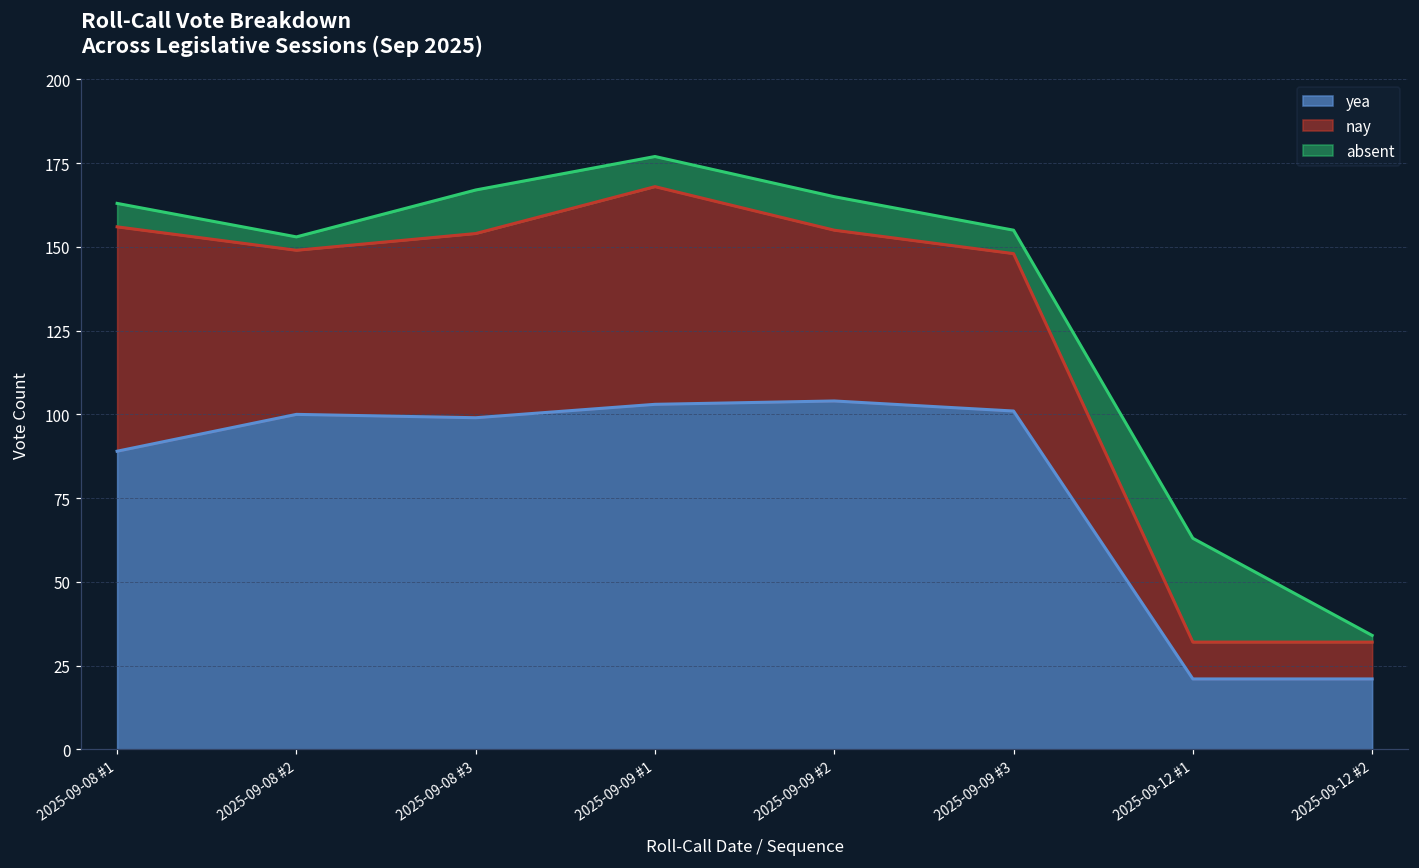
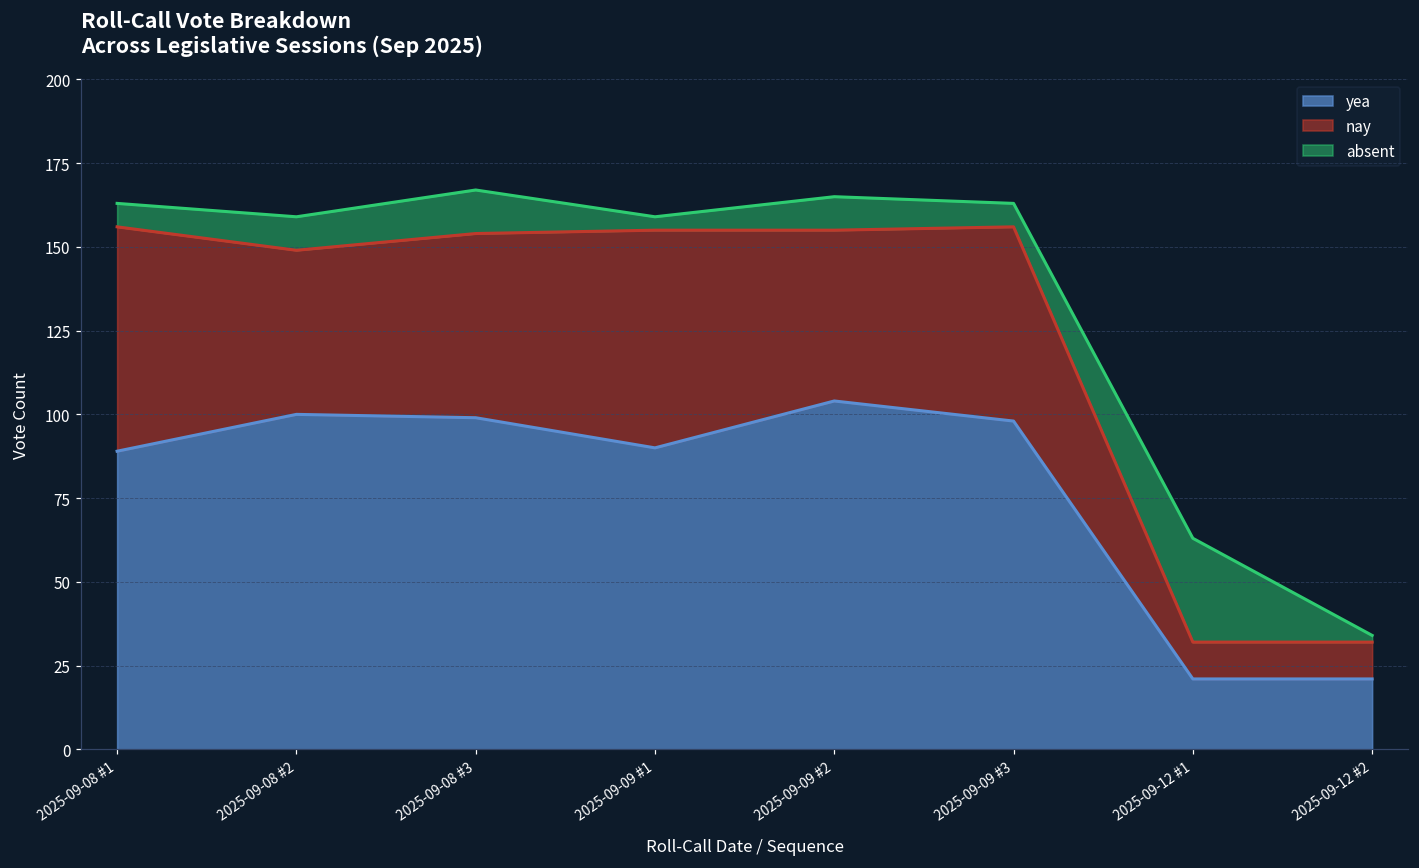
  {
    "yea": {
      "2025-09-08 #1": 89,
      "2025-09-08 #2": 100,
      "2025-09-08 #3": 99,
-     "2025-09-09 #1": 103,
+     "2025-09-09 #1": 90,
      "2025-09-09 #2": 104,
-     "2025-09-09 #3": 101,
+     "2025-09-09 #3": 98,
      "2025-09-12 #1": 21,
      "2025-09-12 #2": 21
    },
    "nay": {
      "2025-09-08 #1": 67,
      "2025-09-08 #2": 49,
      "2025-09-08 #3": 55,
      "2025-09-09 #1": 65,
      "2025-09-09 #2": 51,
-     "2025-09-09 #3": 47,
+     "2025-09-09 #3": 58,
      "2025-09-12 #1": 11,
      "2025-09-12 #2": 11
    },
    "absent": {
      "2025-09-08 #1": 7,
-     "2025-09-08 #2": 4,
+     "2025-09-08 #2": 10,
      "2025-09-08 #3": 13,
-     "2025-09-09 #1": 9,
+     "2025-09-09 #1": 4,
      "2025-09-09 #2": 10,
      "2025-09-09 #3": 7,
      "2025-09-12 #1": 31,
      "2025-09-12 #2": 2
    }
  }
